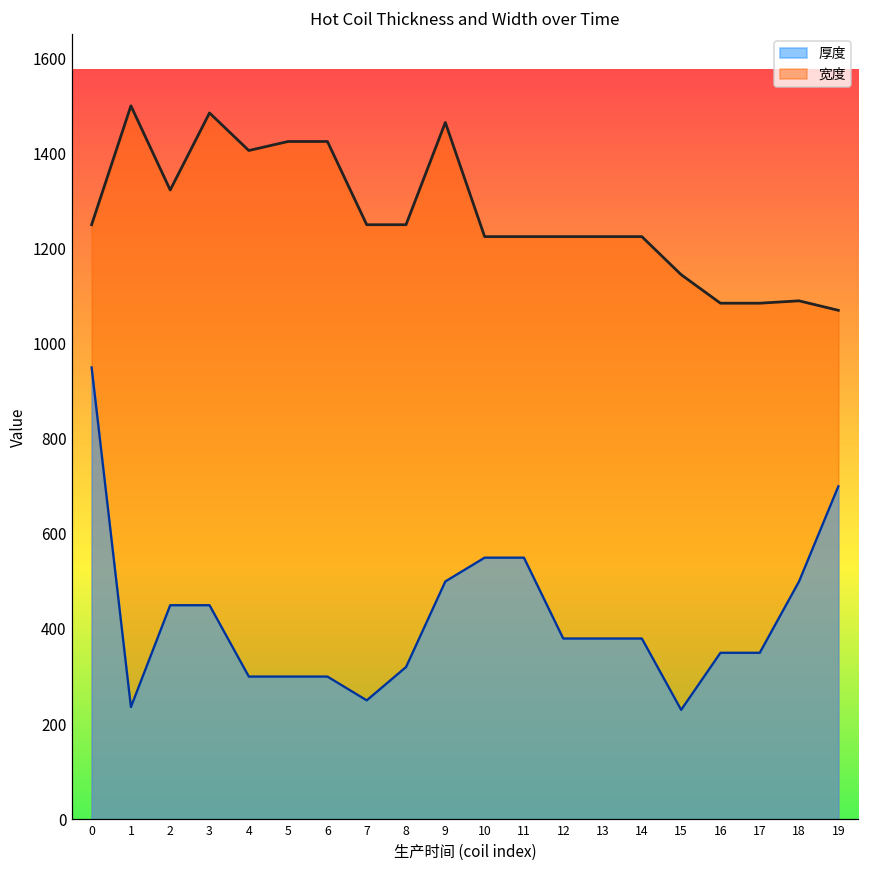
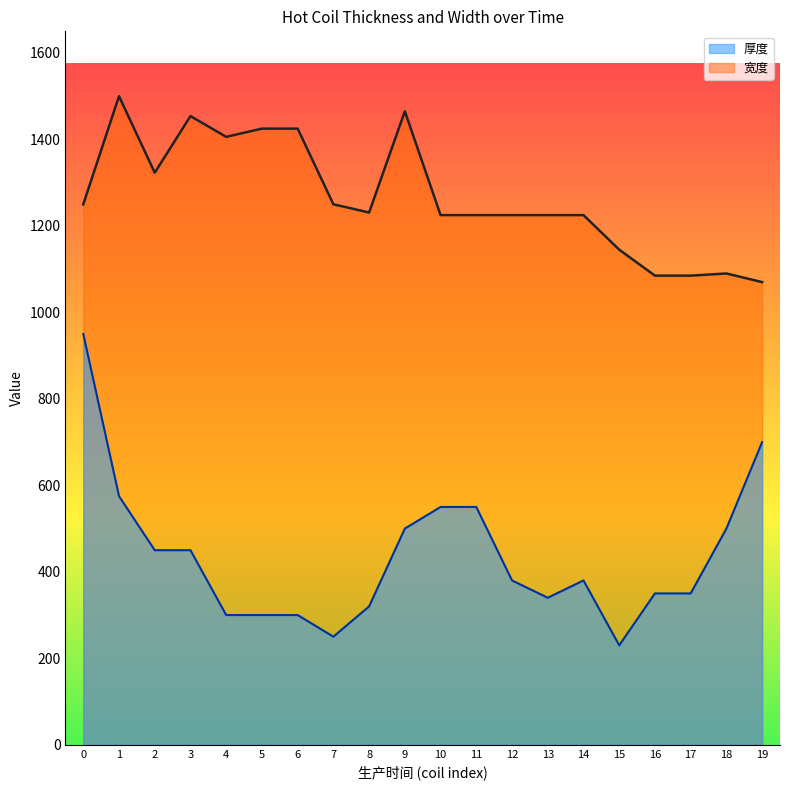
  {
    "厚度": {
      "0": 950,
-     "1": 240,
+     "1": 580,
      "2": 450,
      "3": 450,
      "4": 300,
      "5": 300,
      "6": 300,
      "7": 250,
      "8": 320,
      "9": 500,
      "10": 550,
      "11": 550,
      "12": 380,
-     "13": 380,
+     "13": 340,
      "14": 380,
      "15": 230,
      "16": 350,
      "17": 350,
      "18": 500,
      "19": 700
    },
    "宽度": {
      "0": 1250,
      "1": 1500,
      "2": 1320,
-     "3": 1490,
+     "3": 1450,
      "4": 1410,
      "5": 1430,
      "6": 1430,
      "7": 1250,
-     "8": 1250,
+     "8": 1230,
      "9": 1470,
      "10": 1230,
      "11": 1230,
      "12": 1230,
      "13": 1230,
      "14": 1230,
      "15": 1150,
      "16": 1090,
      "17": 1090,
      "18": 1090,
      "19": 1070
    }
  }
